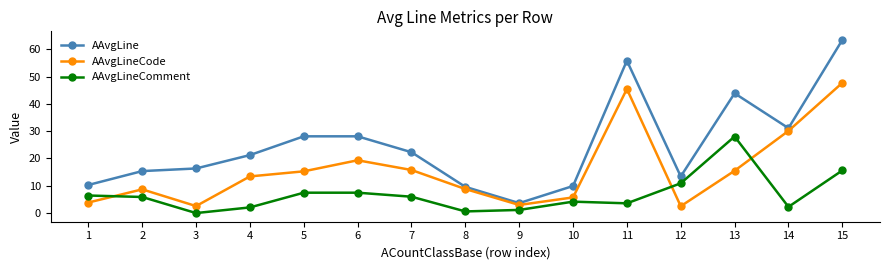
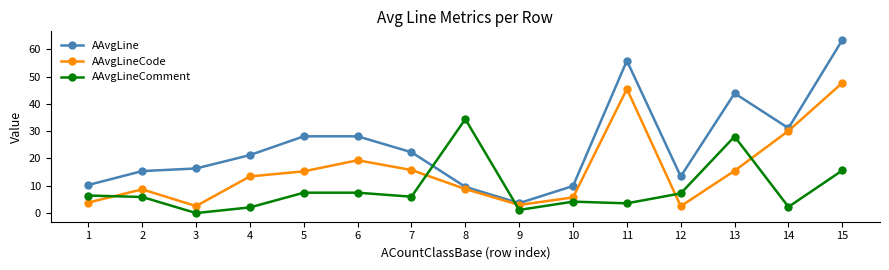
  {
    "AAvgLine": {
      "1": 10,
      "2": 15,
      "3": 16,
      "4": 21,
      "5": 28,
      "6": 28,
      "7": 22,
      "10": 10,
      "11": 56,
      "12": 13,
      "13": 44,
      "14": 31,
      "15": 63
    },
    "AAvgLineCode": {
      "1": 4,
      "2": 9,
      "3": 3,
      "4": 13,
      "5": 15,
      "6": 19,
      "7": 16,
      "10": 6,
      "11": 45,
      "12": 3,
      "13": 15,
      "14": 30,
      "15": 48
    },
    "AAvgLineComment": {
      "1": 6,
      "2": 6,
      "3": 0,
      "4": 2,
      "5": 7,
      "6": 7,
      "7": 6,
-     "8": 1,
+     "8": 34,
      "9": 1,
      "10": 4,
      "11": 4,
-     "12": 11,
+     "12": 7,
      "13": 28,
      "14": 2,
      "15": 16
    }
  }
